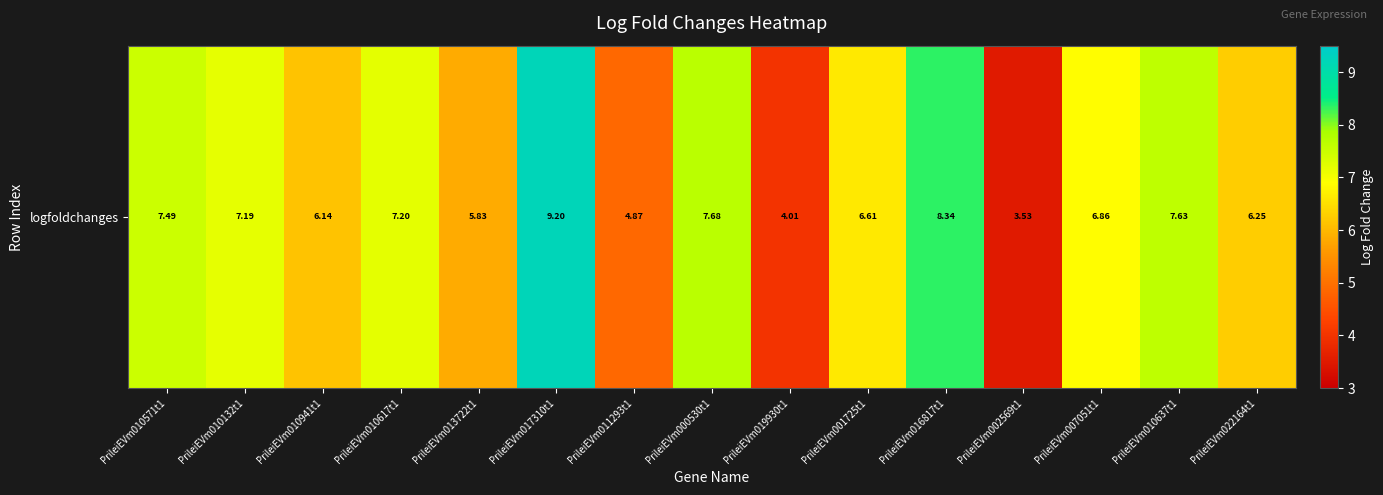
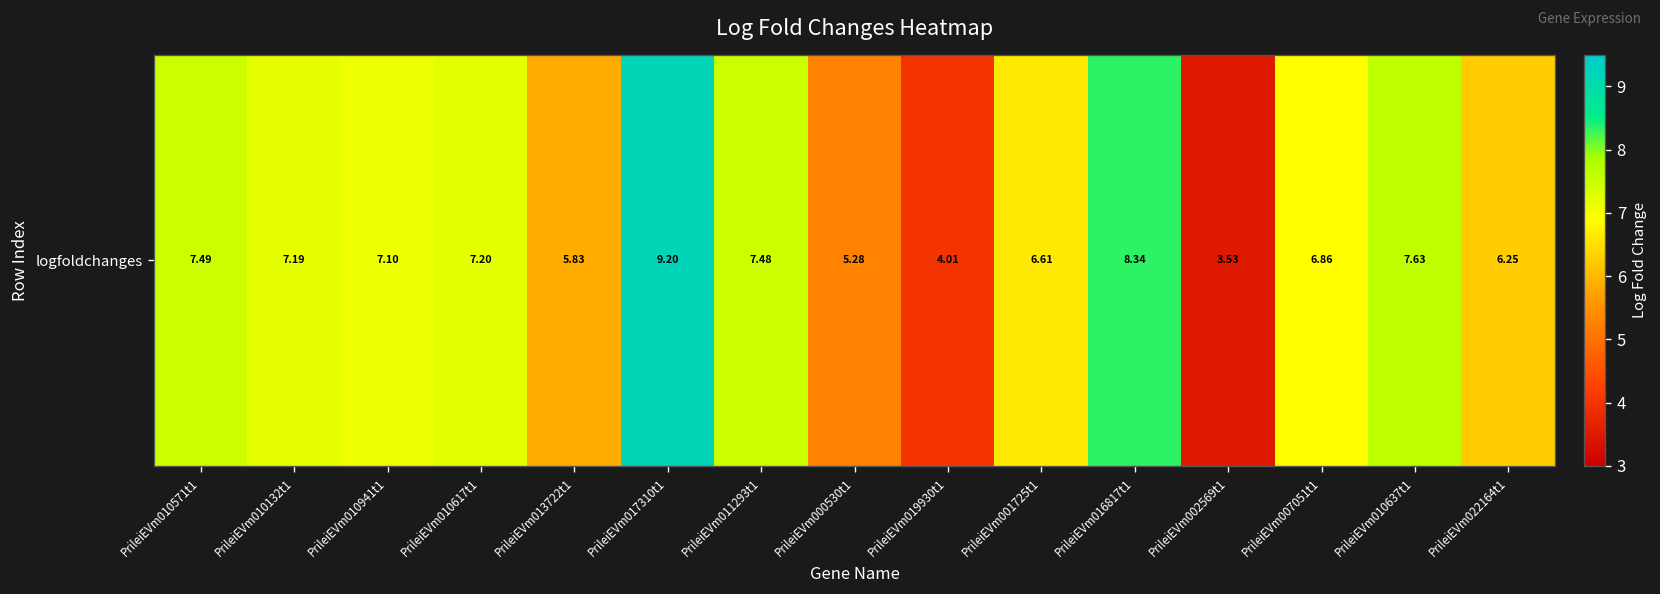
  {
    "logfoldchanges": {
      "PrileiEVm010571t1": 7.49,
      "PrileiEVm010132t1": 7.19,
-     "PrileiEVm010941t1": 6.14,
+     "PrileiEVm010941t1": 7.10,
      "PrileiEVm010617t1": 7.20,
      "PrileiEVm013722t1": 5.83,
      "PrileiEVm017310t1": 9.20,
-     "PrileiEVm011293t1": 4.87,
-     "PrileiEVm000530t1": 7.68,
+     "PrileiEVm011293t1": 7.48,
+     "PrileiEVm000530t1": 5.28,
      "PrileiEVm019930t1": 4.01,
      "PrileiEVm001725t1": 6.61,
      "PrileiEVm016817t1": 8.34,
      "PrileiEVm002569t1": 3.53,
      "PrileiEVm007051t1": 6.86,
      "PrileiEVm010637t1": 7.63,
      "PrileiEVm022164t1": 6.25
    }
  }
